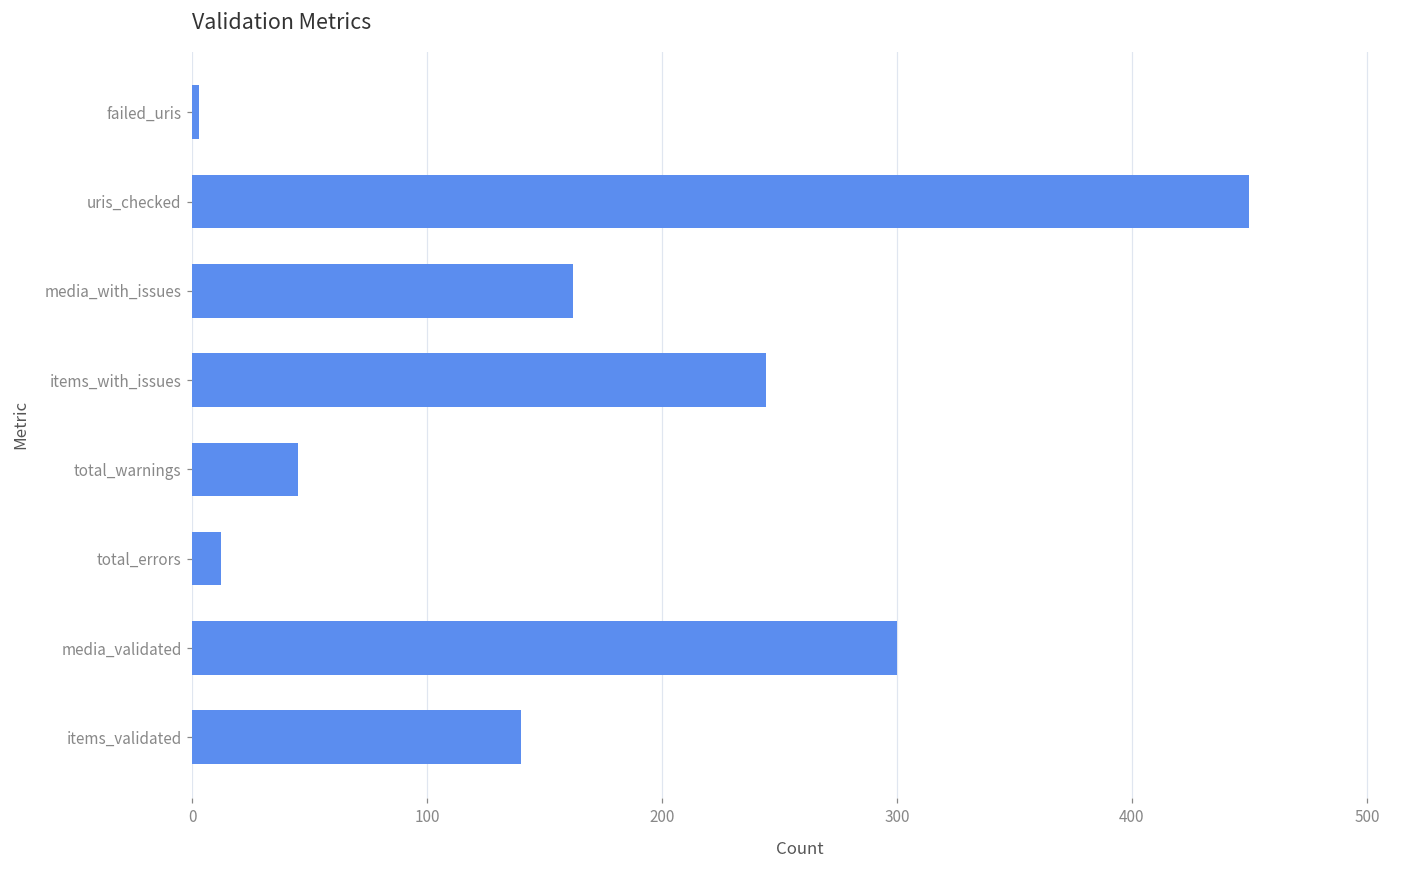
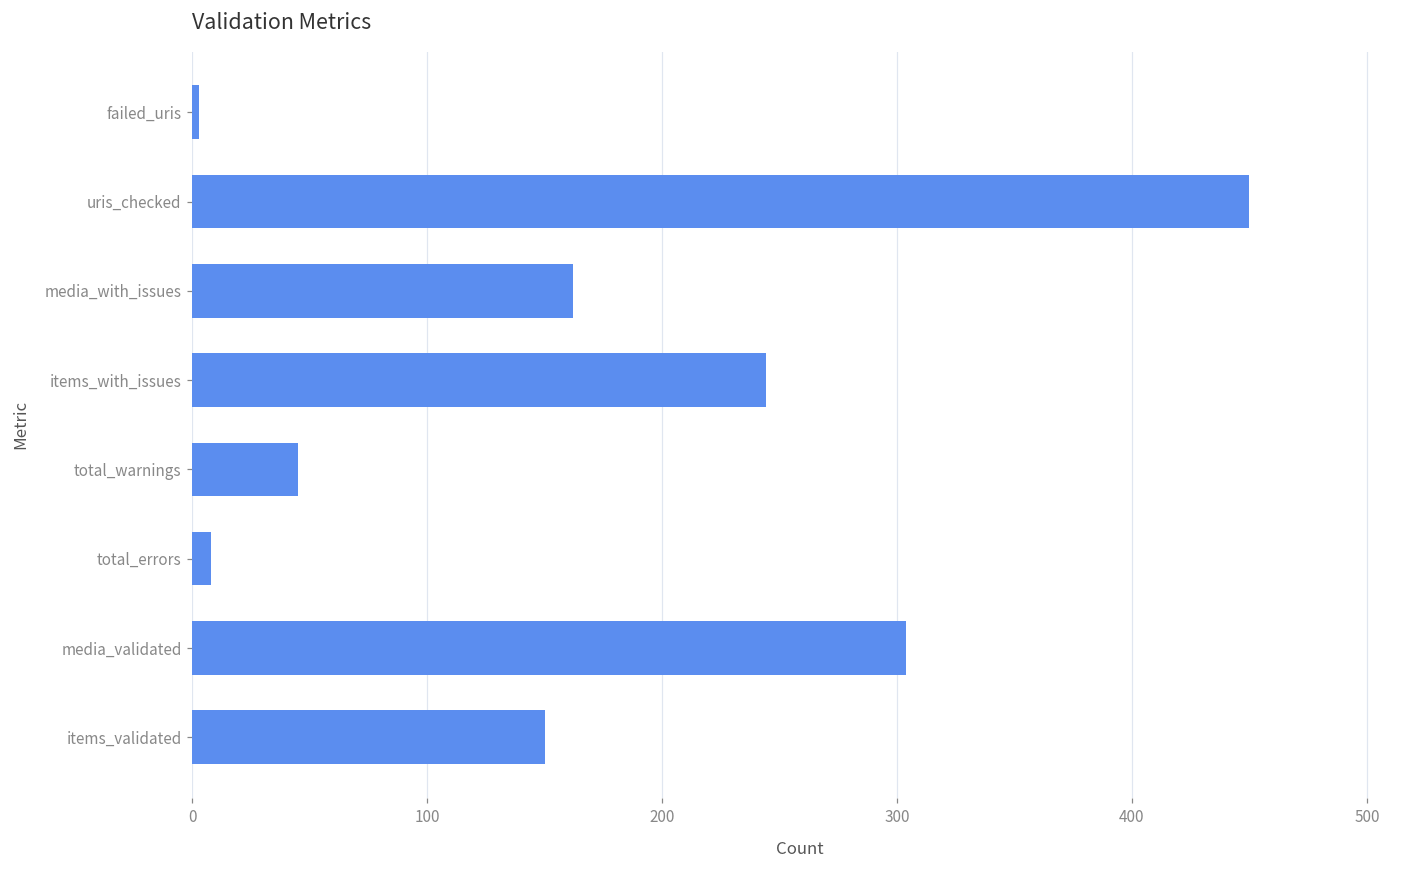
  {
    "failed_uris": 3,
    "uris_checked": 450,
    "media_with_issues": 162,
    "items_with_issues": 244,
    "total_warnings": 45,
-   "total_errors": 12,
-   "media_validated": 300,
-   "items_validated": 140
+   "total_errors": 8,
+   "media_validated": 304,
+   "items_validated": 150
  }
